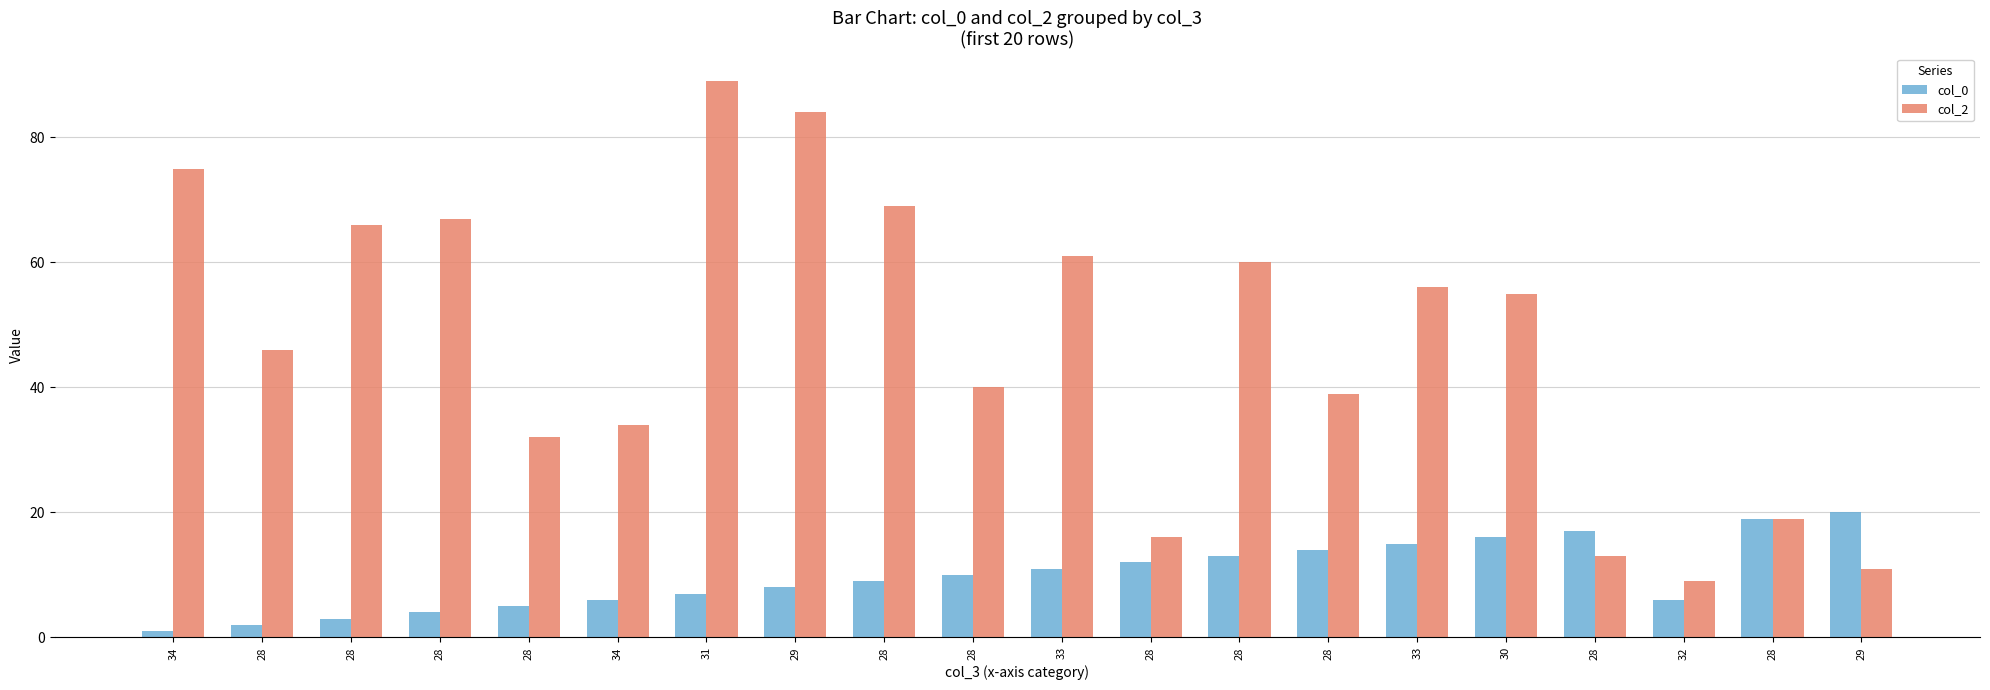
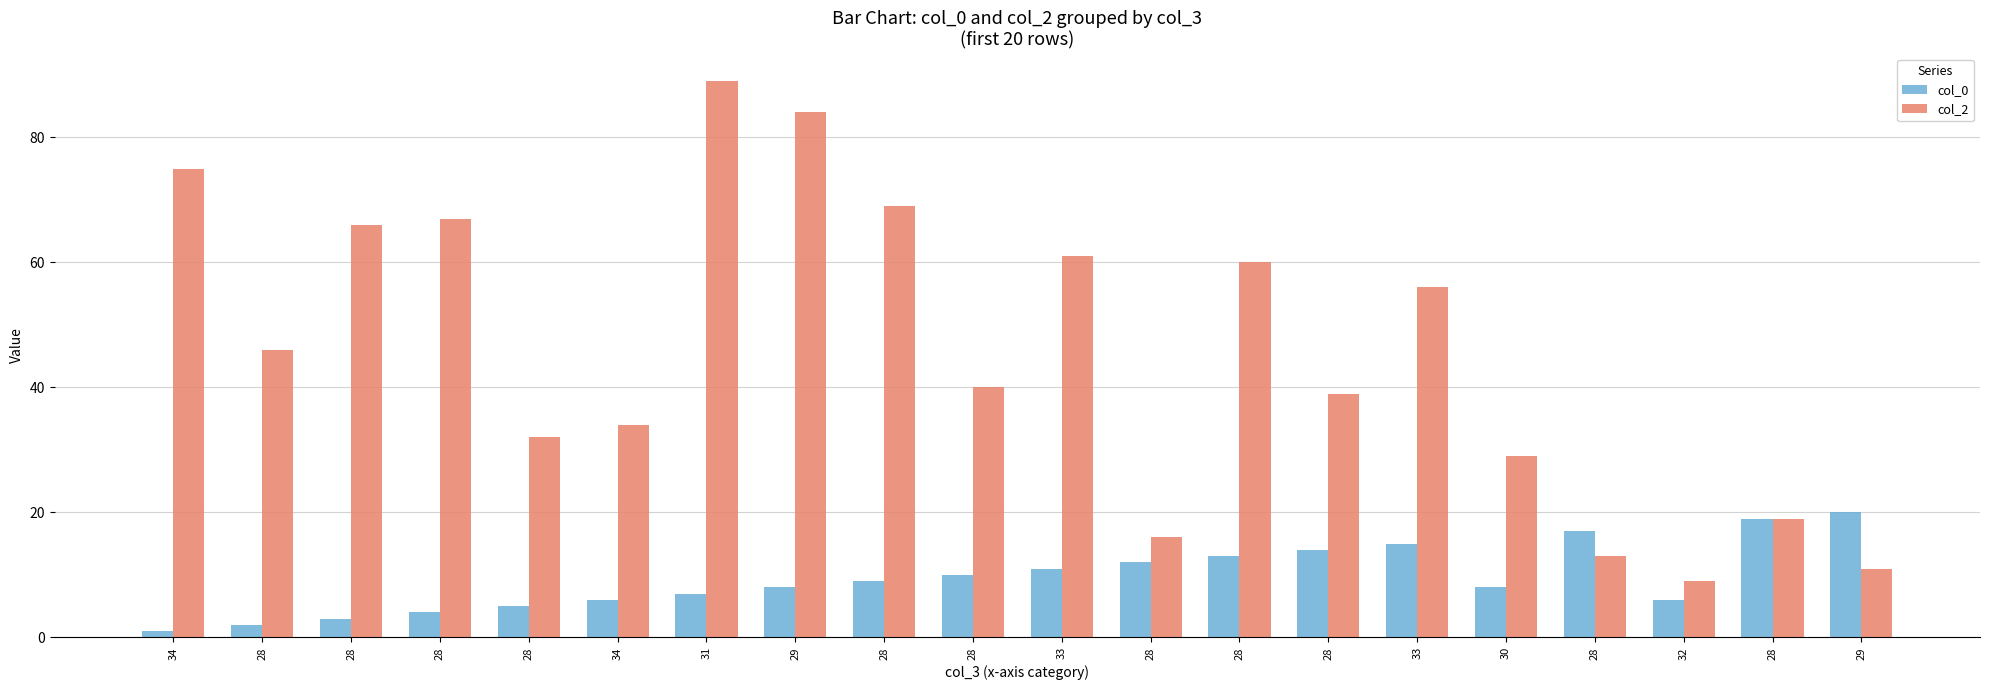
  {
    "col_0": {
      "31": 7,
-     "30": 16,
+     "30": 8,
      "32": 6
    },
    "col_2": {
      "31": 89,
-     "30": 55,
+     "30": 29,
      "32": 9
    }
  }
